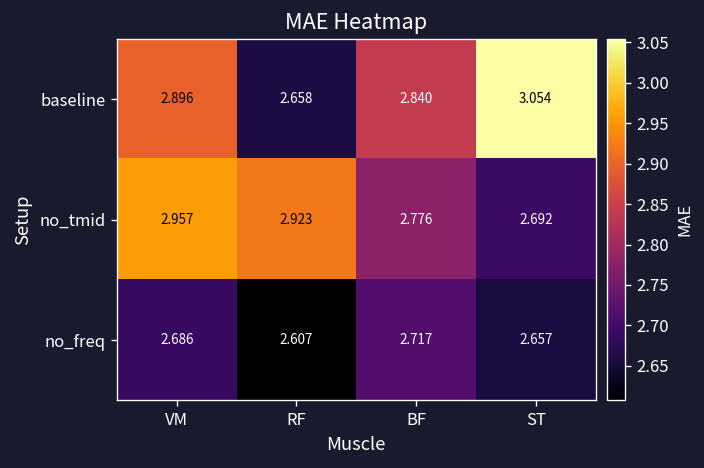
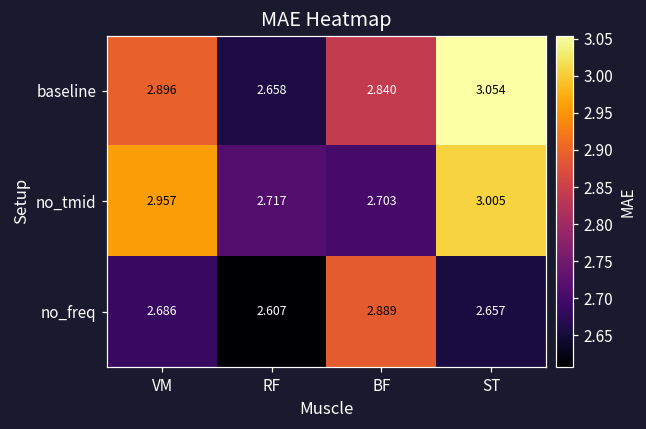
  {
    "baseline": {
      "VM": 2.896,
      "RF": 2.658,
      "BF": 2.840,
      "ST": 3.054
    },
    "no_tmid": {
      "VM": 2.957,
-     "RF": 2.923,
-     "BF": 2.776,
-     "ST": 2.692
+     "RF": 2.717,
+     "BF": 2.703,
+     "ST": 3.005
    },
    "no_freq": {
      "VM": 2.686,
      "RF": 2.607,
-     "BF": 2.717,
+     "BF": 2.889,
      "ST": 2.657
    }
  }
